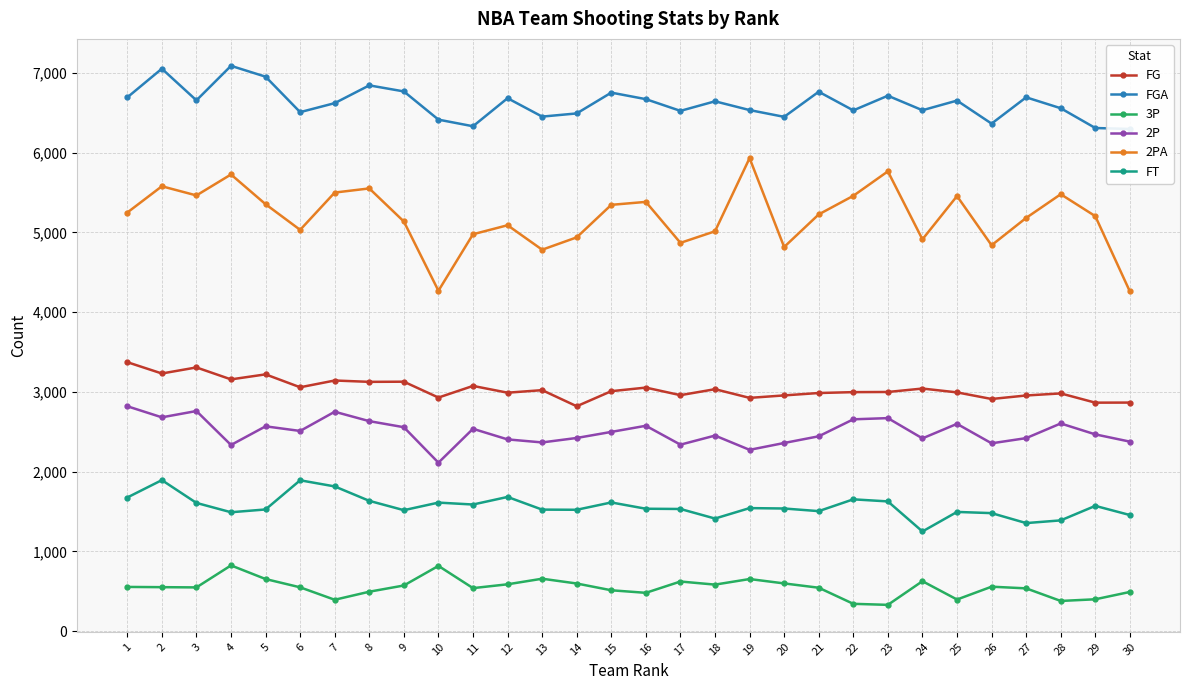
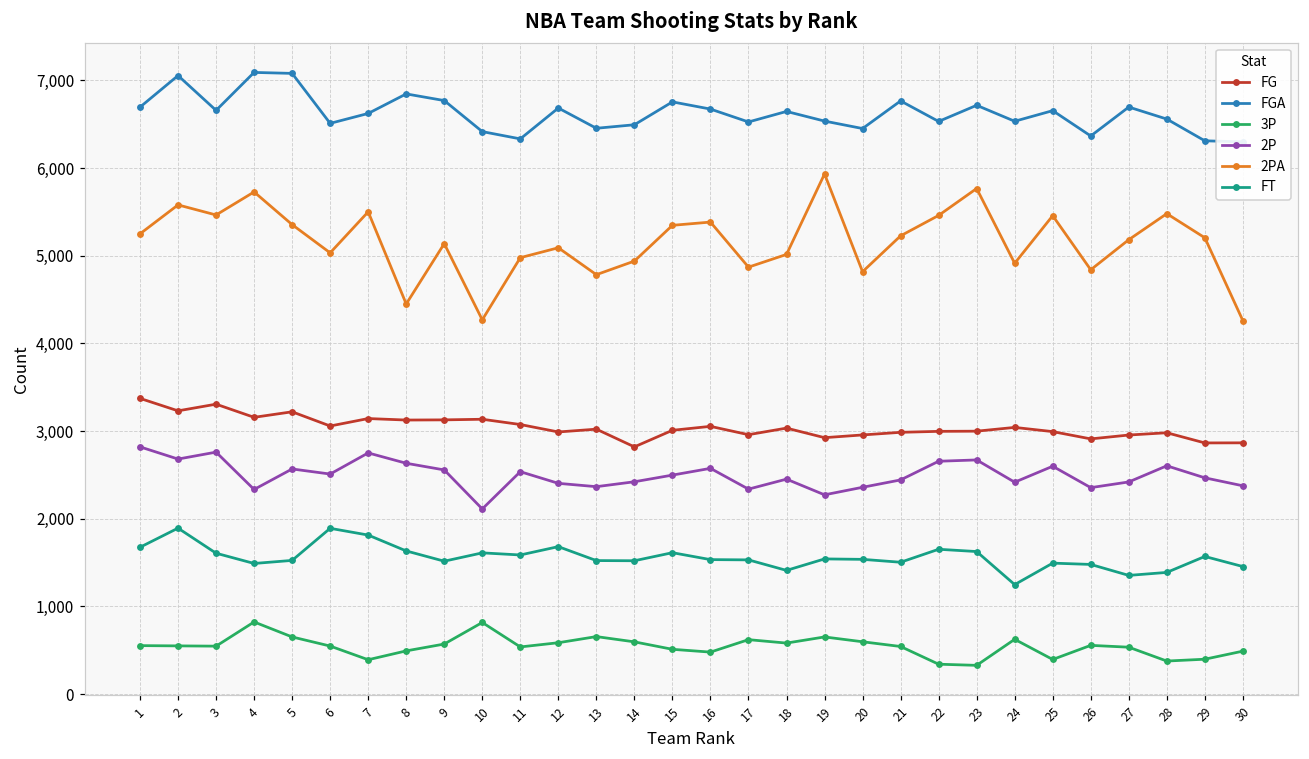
  {
    "FG": {
      "1": "3,400",
      "2": "3,200",
      "3": "3,300",
      "4": "3,200",
      "5": "3,200",
      "6": "3,100",
      "7": "3,100",
      "8": "3,100",
      "9": "3,100",
-     "10": "2,900",
+     "10": "3,100",
      "11": "3,100",
      "12": "3,000",
      "13": "3,000",
      "14": "2,800",
      "15": "3,000",
      "16": "3,100",
      "17": "3,000",
      "18": "3,000",
      "19": "2,900",
      "20": "3,000",
      "21": "3,000",
      "22": "3,000",
      "23": "3,000",
      "24": "3,000",
      "25": "3,000",
      "26": "2,900",
      "27": "3,000",
      "28": "3,000",
      "29": "2,900",
      "30": "2,900"
    },
    "FGA": {
      "1": "6,700",
      "2": "7,100",
      "3": "6,700",
      "4": "7,100",
-     "5": "7,000",
+     "5": "7,100",
      "6": "6,500",
      "7": "6,600",
      "8": "6,800",
      "9": "6,800",
      "10": "6,400",
      "11": "6,300",
      "12": "6,700",
      "13": "6,500",
      "14": "6,500",
      "15": "6,800",
      "16": "6,700",
      "17": "6,500",
      "18": "6,600",
      "19": "6,500",
      "20": "6,500",
      "21": "6,800",
      "22": "6,500",
      "23": "6,700",
      "24": "6,500",
      "25": "6,700",
      "26": "6,400",
      "27": "6,700",
      "28": "6,600",
      "29": "6,300"
    },
    "2P": {
      "1": "2,800",
      "2": "2,700",
      "3": "2,800",
      "4": "2,300",
      "5": "2,600",
      "6": "2,500",
      "7": "2,800",
      "8": "2,600",
      "9": "2,600",
      "10": "2,100",
      "11": "2,500",
      "12": "2,400",
      "13": "2,400",
      "14": "2,400",
      "15": "2,500",
      "16": "2,600",
      "17": "2,300",
      "18": "2,500",
      "19": "2,300",
      "20": "2,400",
      "21": "2,400",
      "22": "2,700",
      "23": "2,700",
      "24": "2,400",
      "25": "2,600",
      "26": "2,400",
      "27": "2,400",
      "28": "2,600",
      "29": "2,500",
      "30": "2,400"
    },
    "2PA": {
      "1": "5,300",
      "2": "5,600",
      "3": "5,500",
      "4": "5,700",
      "5": "5,400",
      "6": "5,000",
      "7": "5,500",
-     "8": "5,600",
+     "8": "4,500",
      "9": "5,100",
      "10": "4,300",
      "11": "5,000",
      "12": "5,100",
      "13": "4,800",
      "14": "4,900",
      "15": "5,300",
      "16": "5,400",
      "17": "4,900",
      "18": "5,000",
      "19": "5,900",
      "20": "4,800",
      "21": "5,200",
      "22": "5,500",
      "23": "5,800",
      "24": "4,900",
      "25": "5,500",
      "26": "4,800",
      "27": "5,200",
      "28": "5,500",
      "29": "5,200",
      "30": "4,300"
    }
  }
